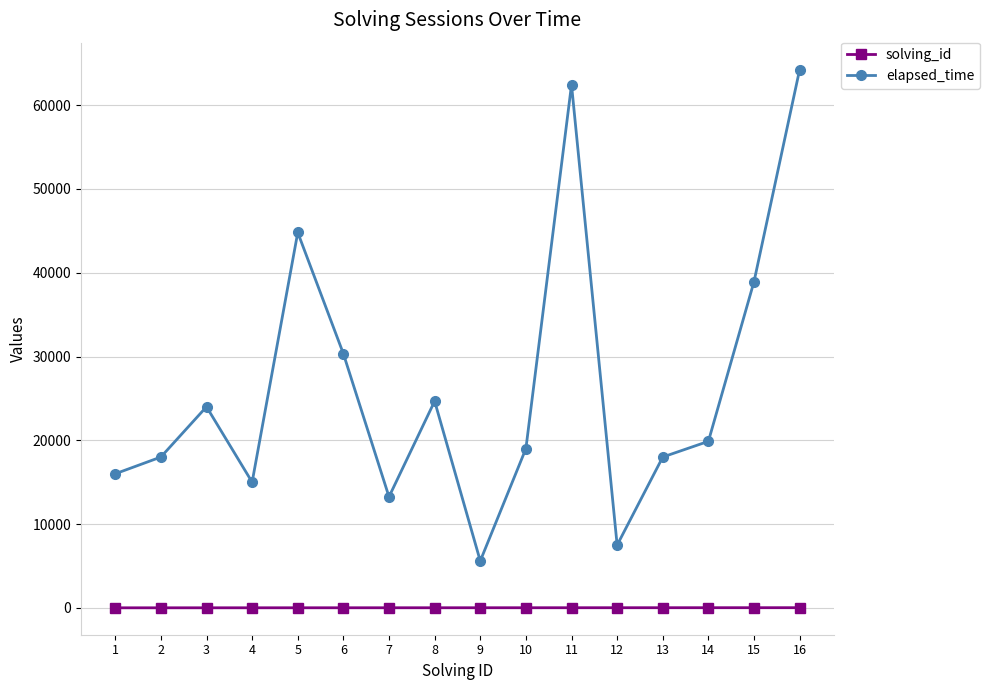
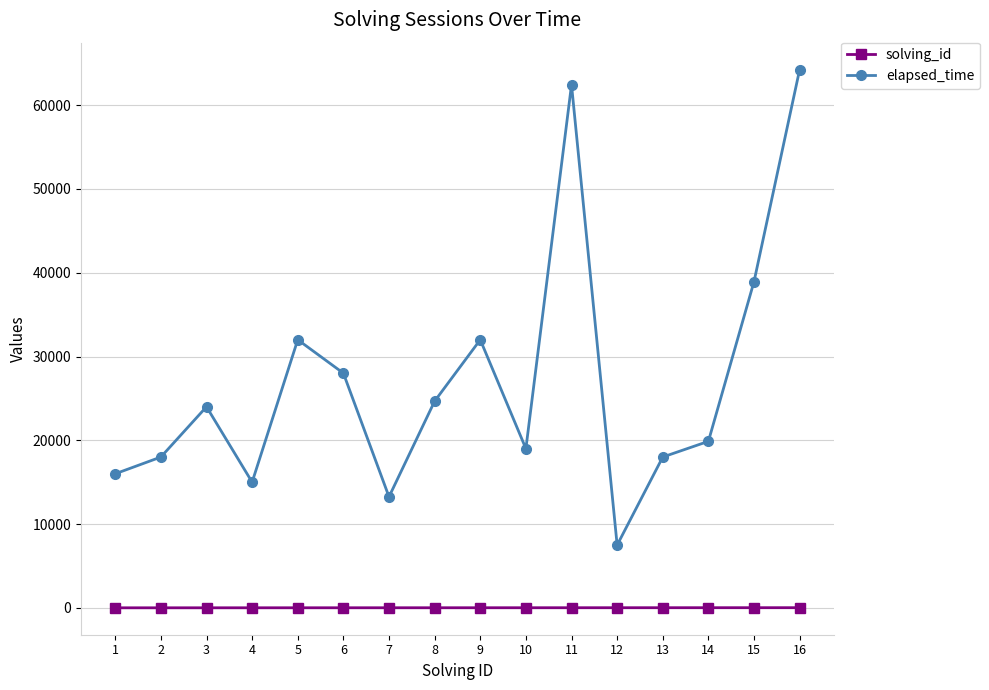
  {
    "solving_id": {
      "1": 0,
      "2": 0,
      "3": 0,
      "4": 0,
      "5": 0,
      "6": 0,
      "7": 0,
      "8": 0,
      "9": 0,
      "10": 0,
      "11": 0,
      "12": 0,
      "13": 0,
      "14": 0,
      "15": 0,
      "16": 0
    },
    "elapsed_time": {
      "1": 16000,
      "2": 18000,
      "3": 24000,
      "4": 15000,
-     "5": 45000,
-     "6": 30000,
+     "5": 32000,
+     "6": 28000,
      "7": 13000,
      "8": 25000,
-     "9": 6000,
+     "9": 32000,
      "10": 19000,
      "11": 62000,
      "12": 7000,
      "13": 18000,
      "14": 20000,
      "15": 39000,
      "16": 64000
    }
  }
